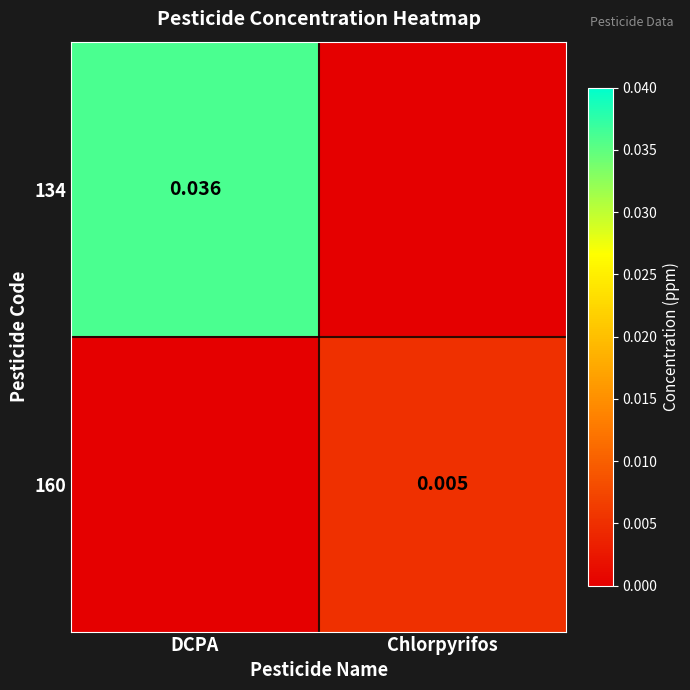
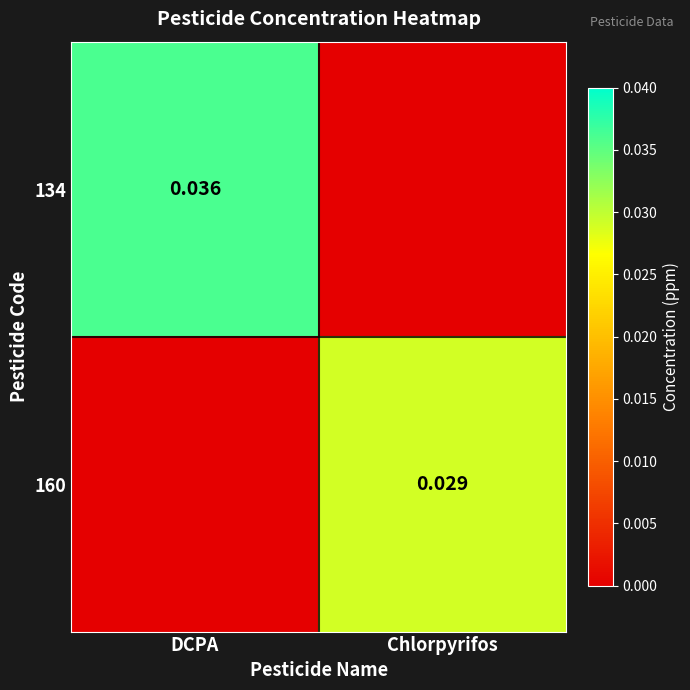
  {
    "134": {
      "DCPA": 0.036
    },
    "160": {
-     "Chlorpyrifos": 0.005
+     "Chlorpyrifos": 0.029
    }
  }
